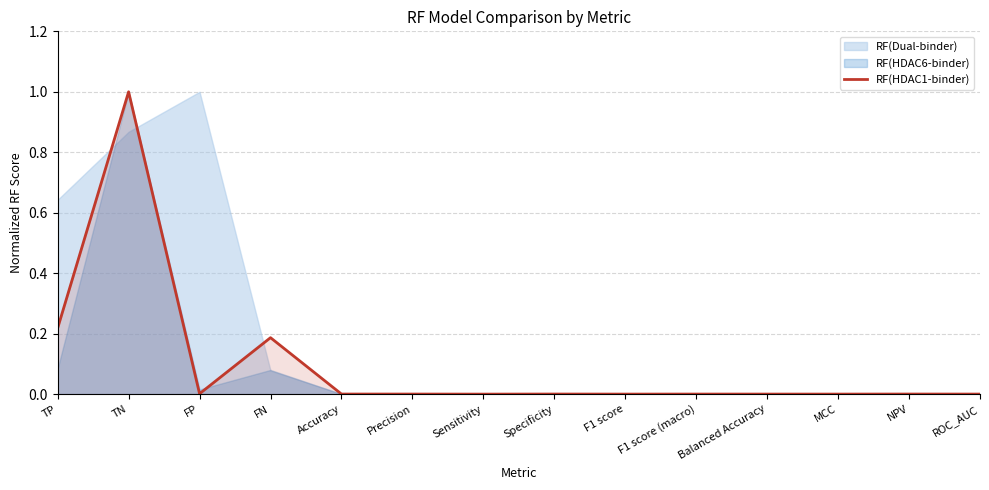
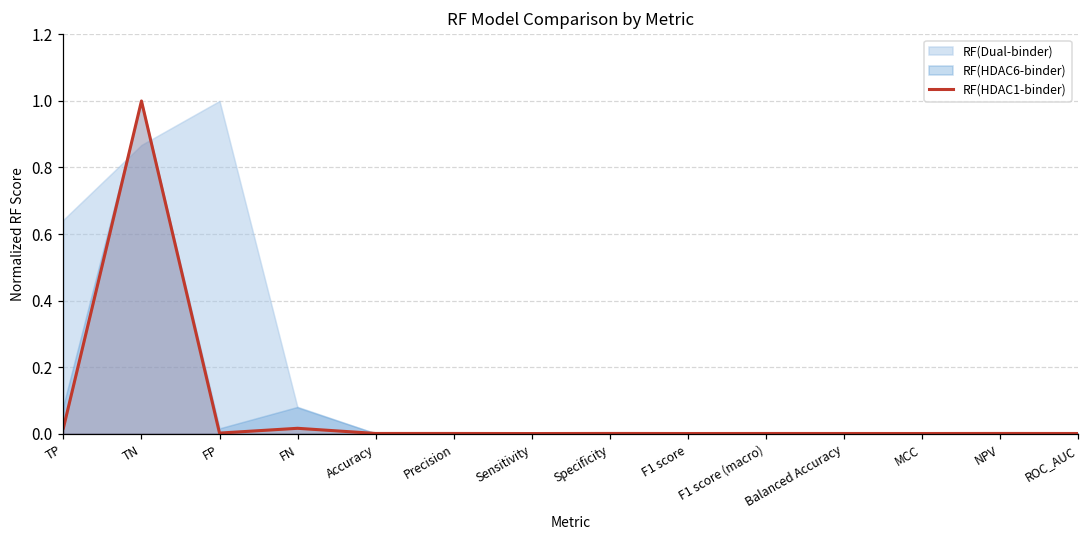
  {
    "RF(HDAC1-binder)": {
-     "TP": 0.22,
+     "TP": 0.02,
      "FP": 0.00,
-     "FN": 0.19
+     "FN": 0.02
    }
  }
